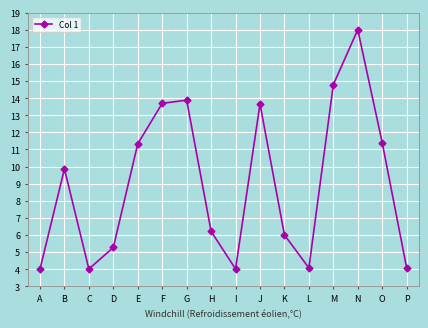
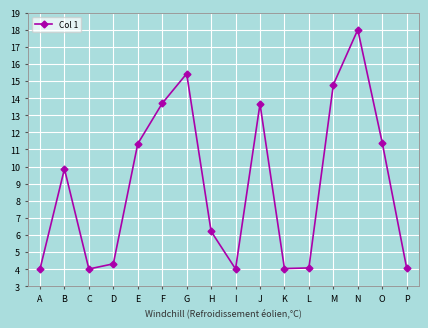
  {
    "A": 4.0,
    "B": 9.9,
    "C": 4.0,
-   "D": 5.3,
+   "D": 4.3,
    "E": 11.3,
    "F": 13.7,
-   "G": 13.9,
+   "G": 15.4,
    "H": 6.2,
    "I": 4.0,
    "J": 13.7,
-   "K": 6.0,
+   "K": 4.0,
    "L": 4.1,
    "M": 14.8,
    "N": 18.0,
    "O": 11.4,
    "P": 4.1
  }
